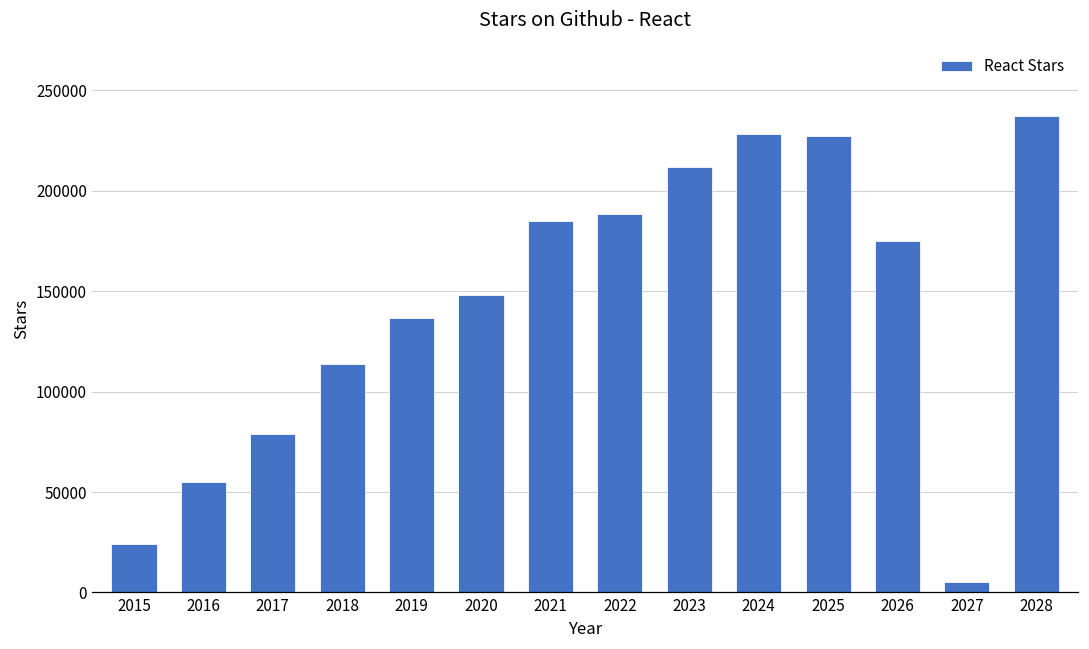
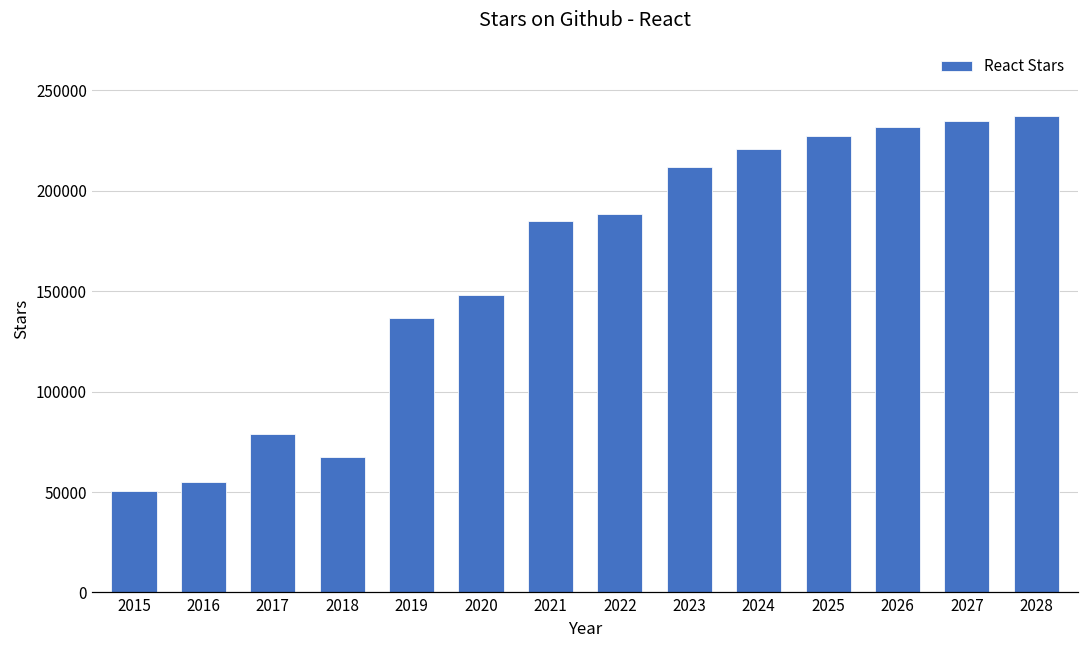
  {
-   "2015": 24000,
+   "2015": 50000,
    "2016": 55000,
    "2017": 79000,
-   "2018": 114000,
+   "2018": 67000,
    "2019": 137000,
    "2020": 148000,
    "2021": 185000,
    "2022": 188000,
    "2023": 212000,
-   "2024": 228000,
+   "2024": 221000,
    "2025": 227000,
-   "2026": 175000,
-   "2027": 5000,
+   "2026": 232000,
+   "2027": 235000,
    "2028": 237000
  }
